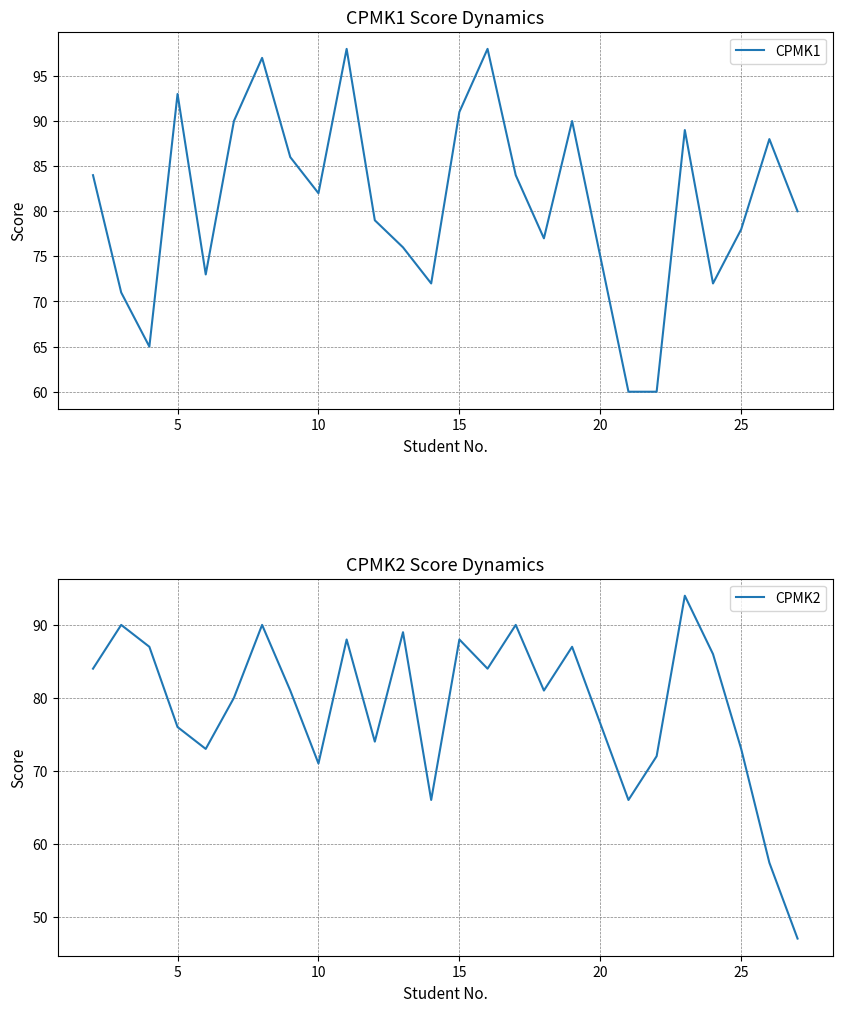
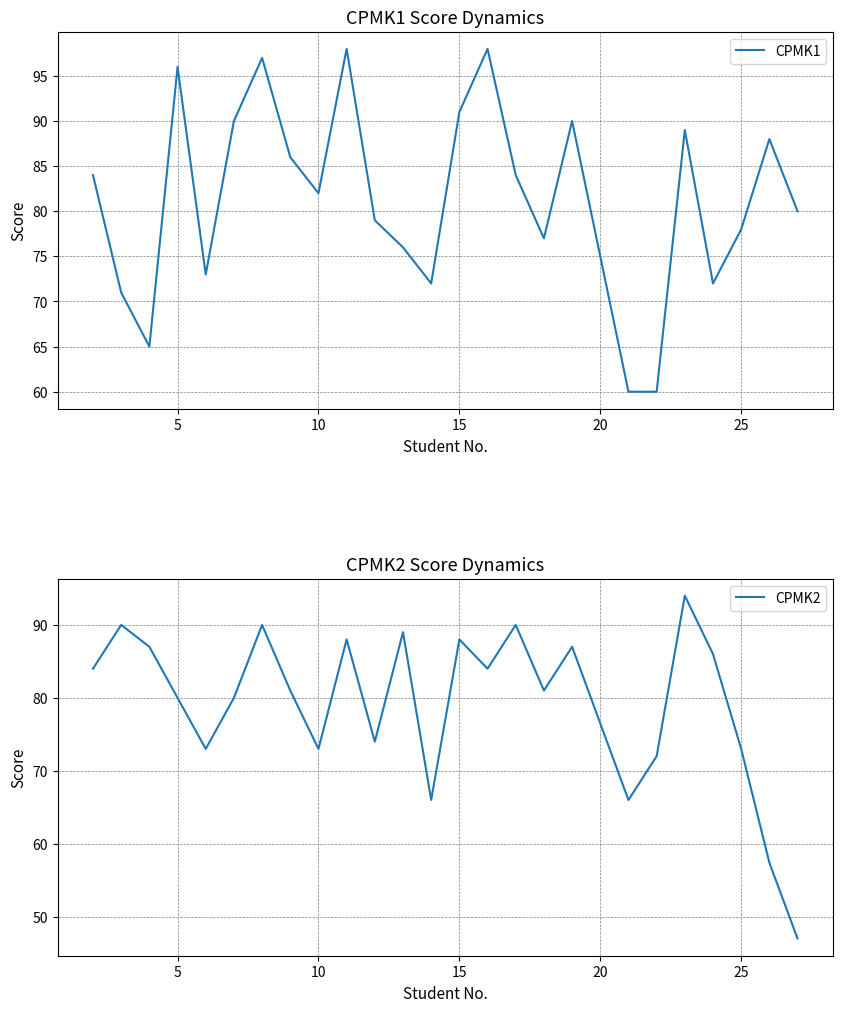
  {
    "CPMK1 Score Dynamics": {
-     "5": 93,
+     "5": 96,
      "10": 82,
      "15": 91,
      "25": 78
    },
    "CPMK2 Score Dynamics": {
-     "5": 76,
-     "10": 71,
+     "5": 80,
+     "10": 73,
      "15": 88,
      "25": 73
    }
  }
